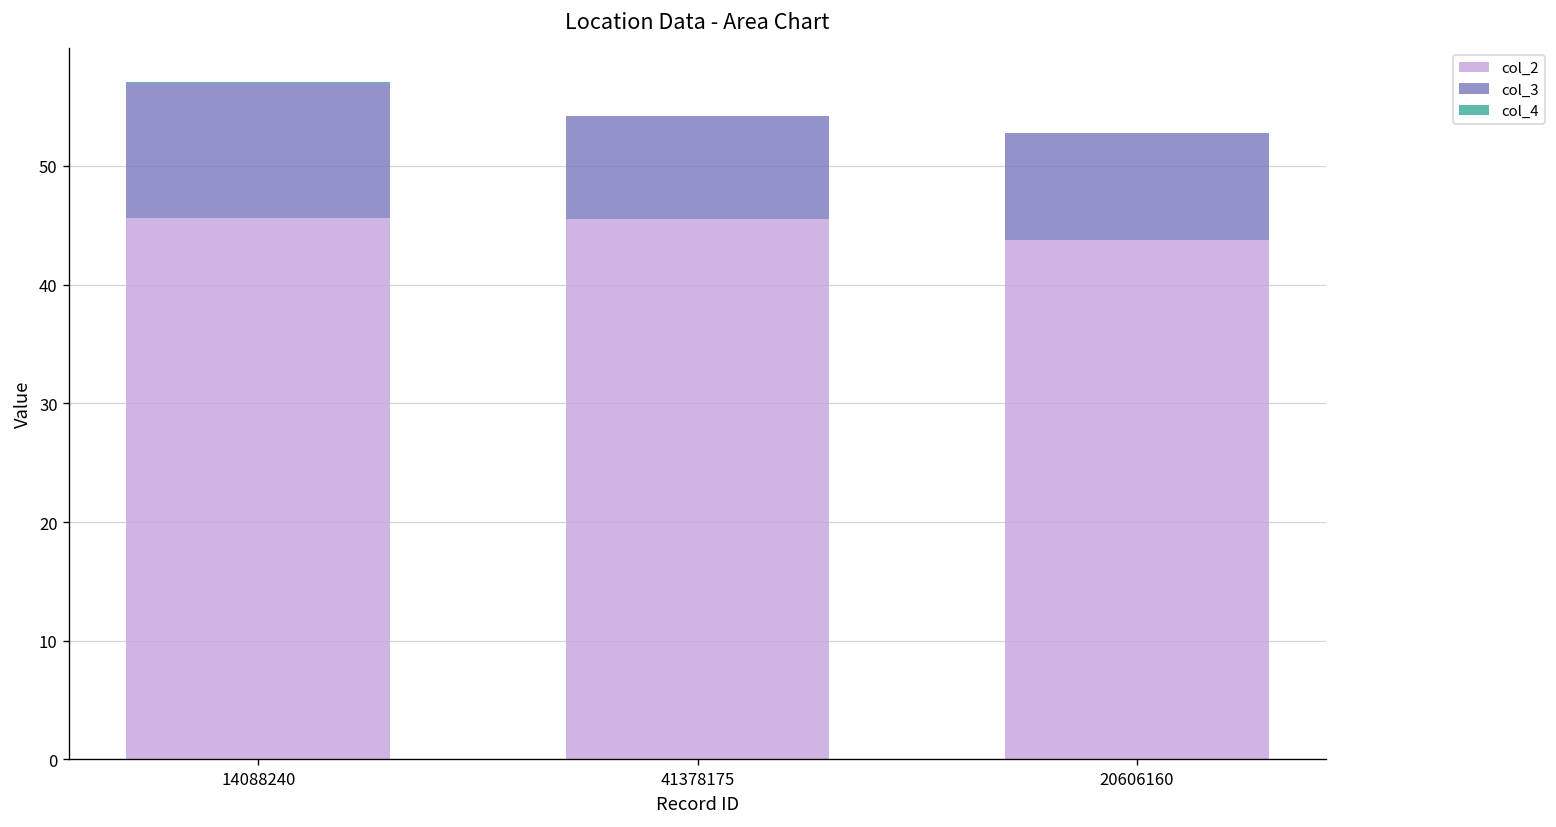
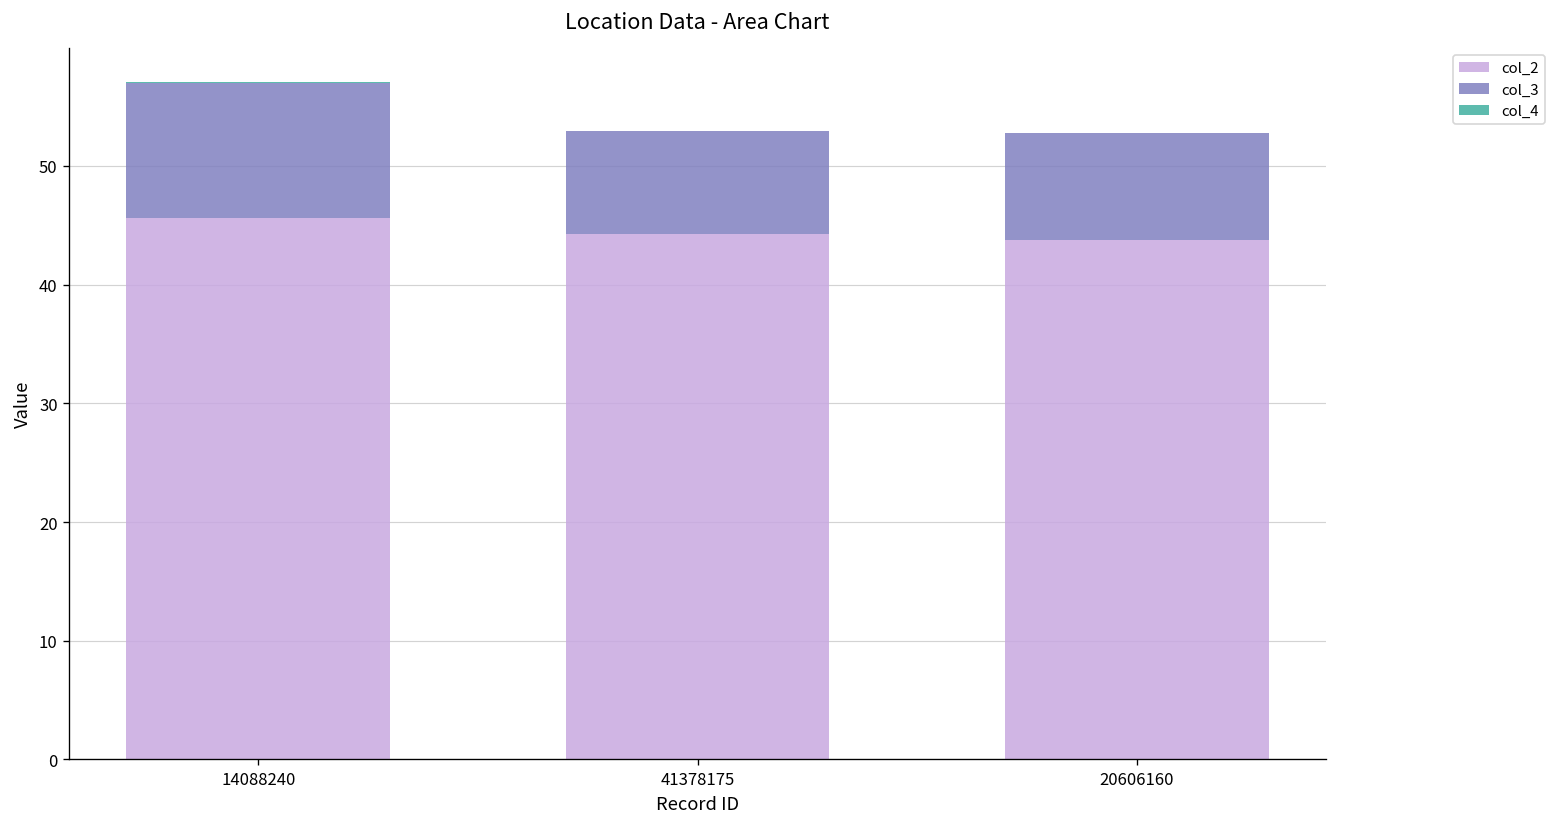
  {
    "col_2": {
      "14088240": 46,
-     "41378175": 46,
+     "41378175": 44,
      "20606160": 44
    },
    "col_3": {
      "14088240": 11,
      "41378175": 9,
      "20606160": 9
    }
  }
